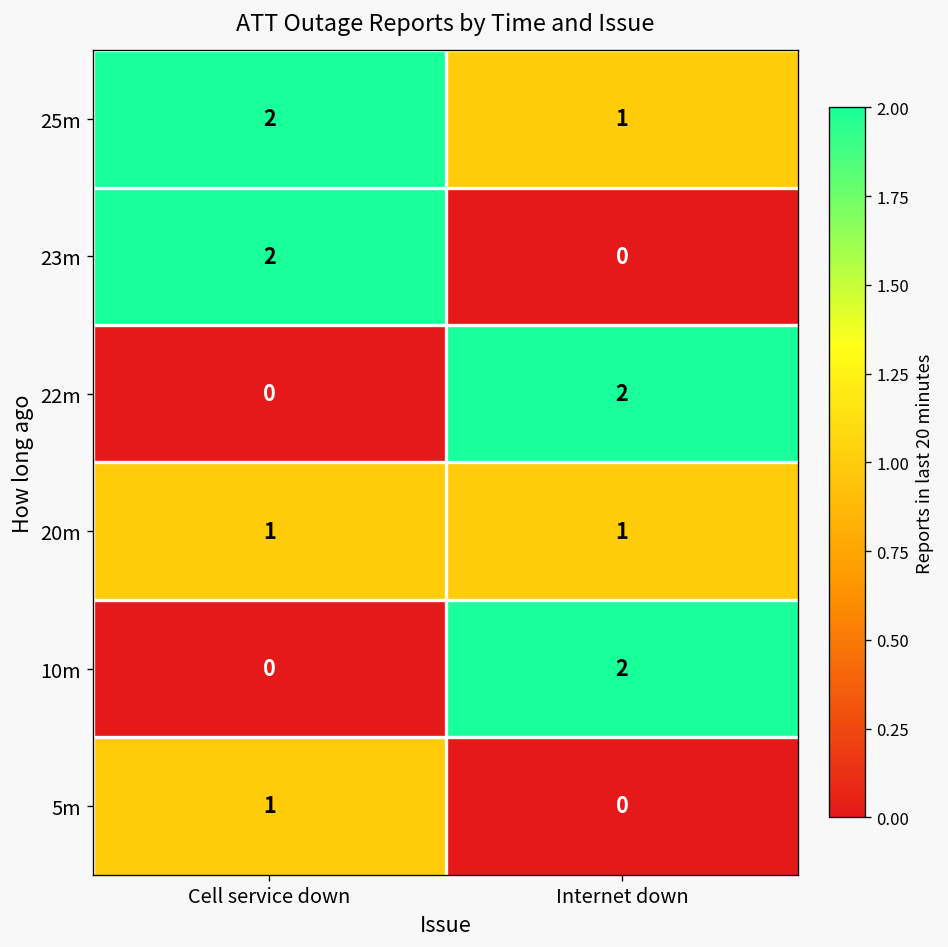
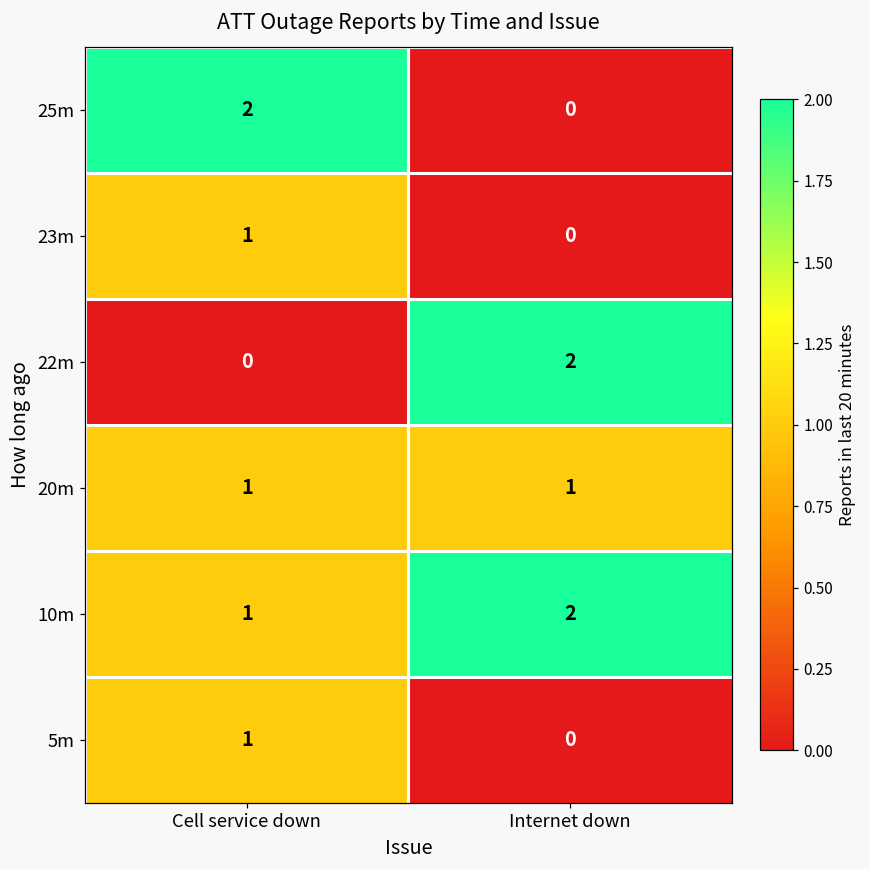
  {
    "25m": {
      "Cell service down": 2,
-     "Internet down": 1
+     "Internet down": 0
    },
    "23m": {
-     "Cell service down": 2,
+     "Cell service down": 1,
      "Internet down": 0
    },
    "22m": {
      "Cell service down": 0,
      "Internet down": 2
    },
    "20m": {
      "Cell service down": 1,
      "Internet down": 1
    },
    "10m": {
-     "Cell service down": 0,
+     "Cell service down": 1,
      "Internet down": 2
    },
    "5m": {
      "Cell service down": 1,
      "Internet down": 0
    }
  }
